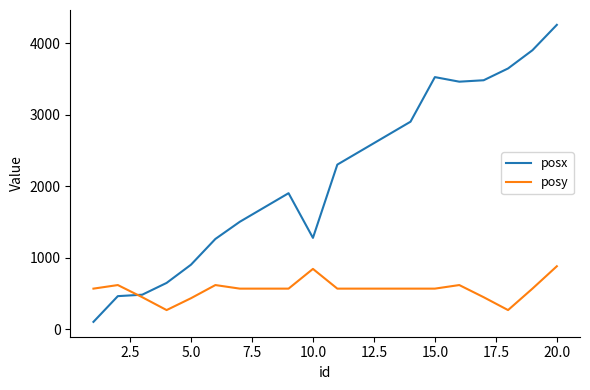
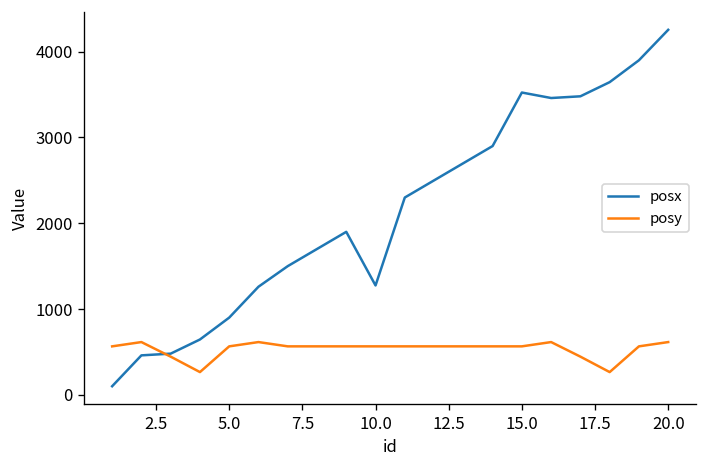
  {
    "posx": {
      "5.0": 900,
      "10.0": 1300,
      "15.0": 3500,
      "20.0": 4300
    },
    "posy": {
-     "5.0": 400,
-     "10.0": 800,
+     "5.0": 600,
+     "10.0": 600,
      "15.0": 600,
-     "20.0": 900
+     "20.0": 600
    }
  }
